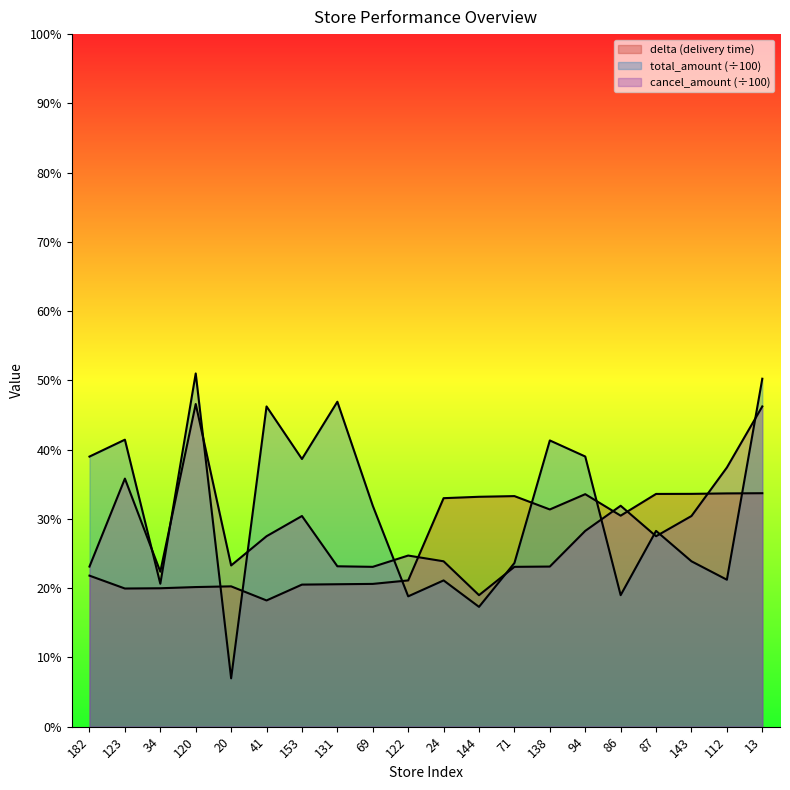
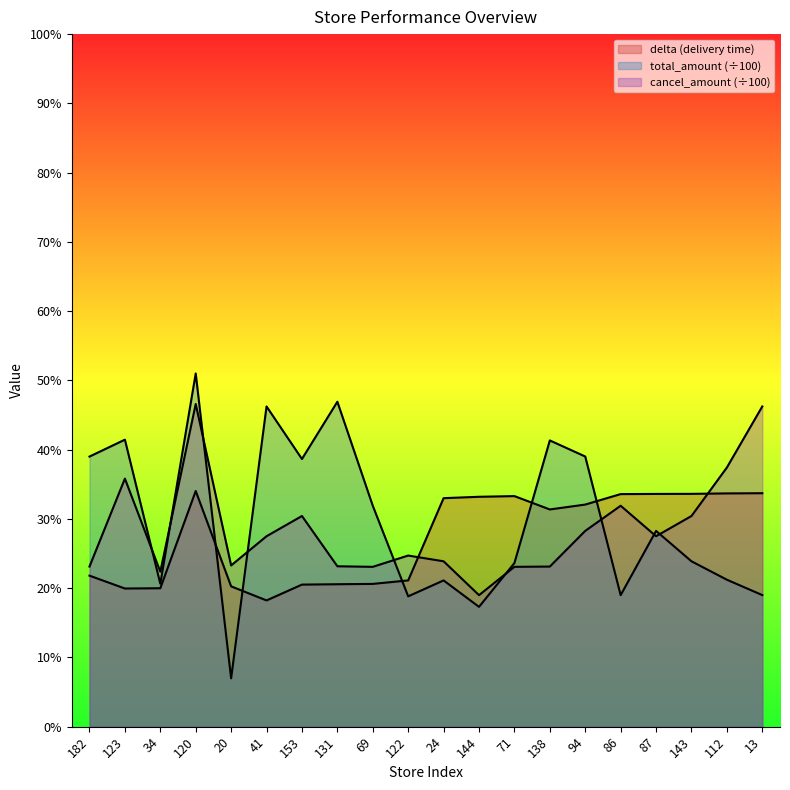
  {
    "delta (delivery time)": {
      "182": "22%",
      "123": "20%",
      "34": "20%",
-     "120": "20%",
+     "120": "34%",
      "20": "20%",
      "41": "18%",
      "153": "21%",
      "131": "21%",
      "69": "21%",
      "122": "21%",
      "24": "33%",
      "144": "33%",
      "71": "33%",
      "138": "31%",
-     "94": "34%",
-     "86": "30%",
+     "94": "32%",
+     "86": "34%",
      "87": "34%",
      "143": "34%",
      "112": "34%",
      "13": "34%"
    },
    "total_amount (÷100)": {
      "182": "39%",
      "123": "41%",
      "34": "21%",
      "120": "51%",
      "20": "7%",
      "41": "46%",
      "153": "39%",
      "131": "47%",
      "69": "32%",
      "122": "19%",
      "24": "21%",
      "144": "17%",
      "71": "24%",
      "138": "41%",
      "94": "39%",
      "86": "19%",
      "87": "28%",
      "143": "24%",
      "112": "21%",
-     "13": "50%"
+     "13": "19%"
    },
    "cancel_amount (÷100)": {
      "182": "23%",
      "123": "36%",
      "34": "22%",
      "120": "47%",
      "20": "23%",
      "41": "28%",
      "153": "30%",
      "131": "23%",
      "69": "23%",
      "122": "25%",
      "24": "24%",
      "144": "19%",
      "71": "23%",
      "138": "23%",
      "94": "28%",
      "86": "32%",
      "87": "28%",
      "143": "30%",
      "112": "37%",
      "13": "46%"
    }
  }
